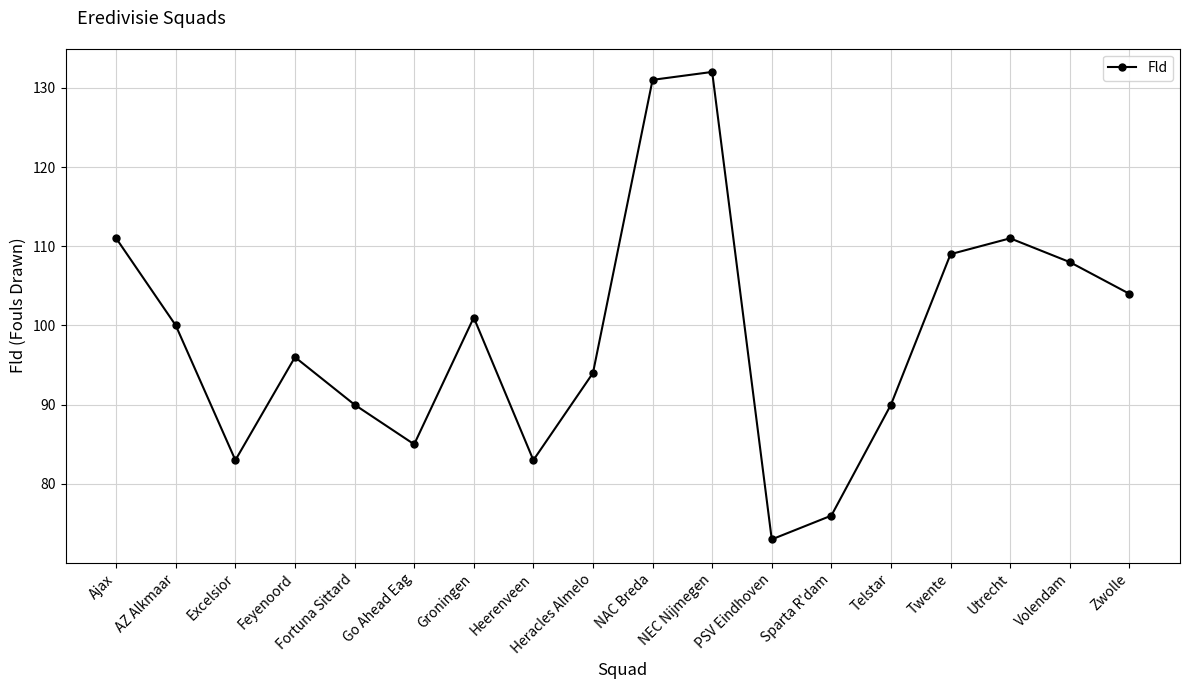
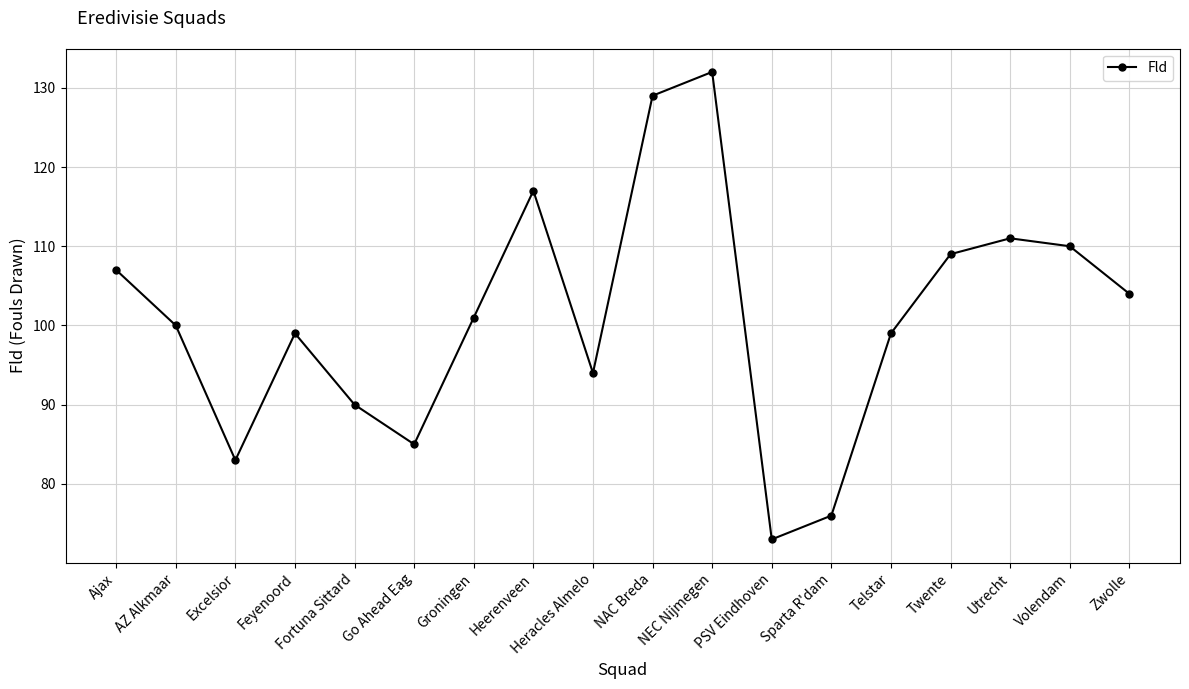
  {
-   "Ajax": 111,
+   "Ajax": 107,
    "AZ Alkmaar": 100,
    "Excelsior": 83,
-   "Feyenoord": 96,
+   "Feyenoord": 99,
    "Fortuna Sittard": 90,
    "Go Ahead Eag": 85,
    "Groningen": 101,
-   "Heerenveen": 83,
+   "Heerenveen": 117,
    "Heracles Almelo": 94,
-   "NAC Breda": 131,
+   "NAC Breda": 129,
    "NEC Nijmegen": 132,
    "PSV Eindhoven": 73,
    "Sparta R'dam": 76,
-   "Telstar": 90,
+   "Telstar": 99,
    "Twente": 109,
    "Utrecht": 111,
-   "Volendam": 108,
+   "Volendam": 110,
    "Zwolle": 104
  }
